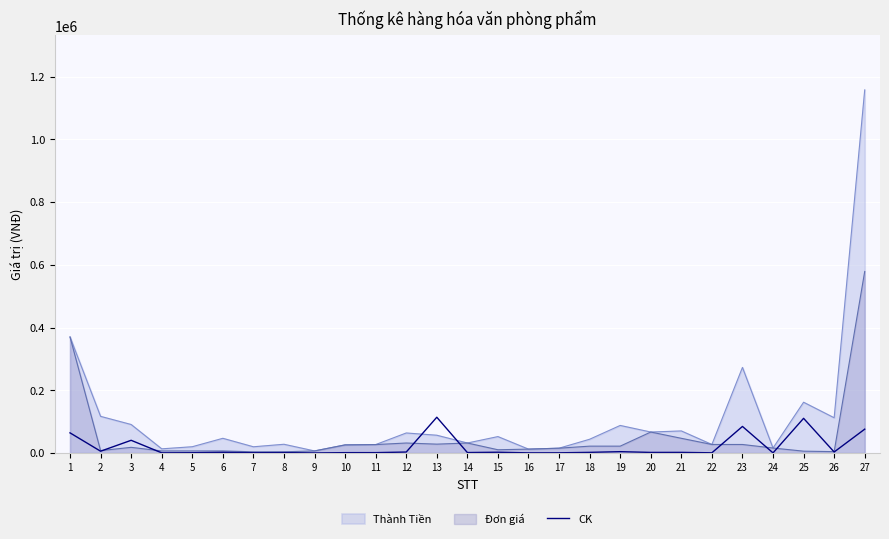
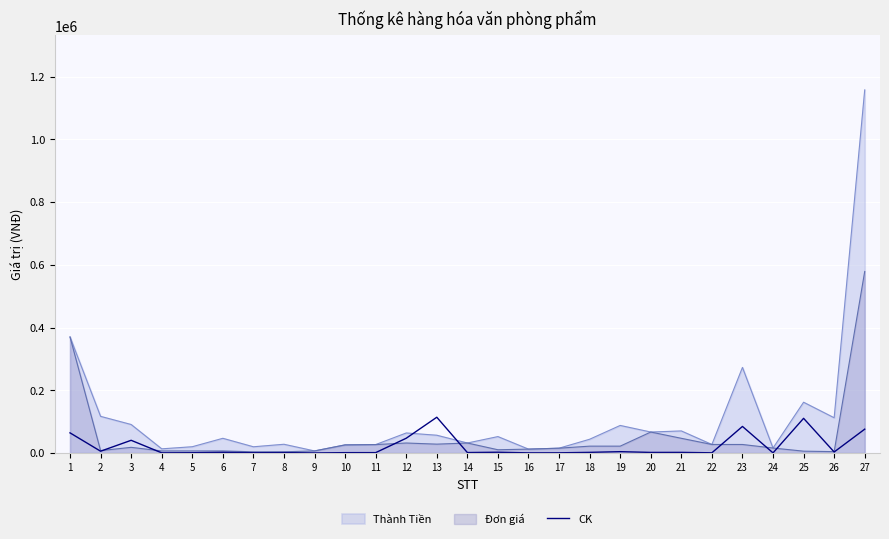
  {
    "CK": {
      "1": 60000,
      "3": 40000,
      "10": 0,
      "11": 0,
-     "12": 0,
+     "12": 50000,
      "13": 110000,
      "14": 0,
      "16": 0,
      "17": 0,
      "18": 0,
      "19": 0,
      "20": 0,
      "21": 0,
      "22": 0,
      "23": 80000,
      "24": 0,
      "25": 110000,
      "27": 80000
    }
  }
